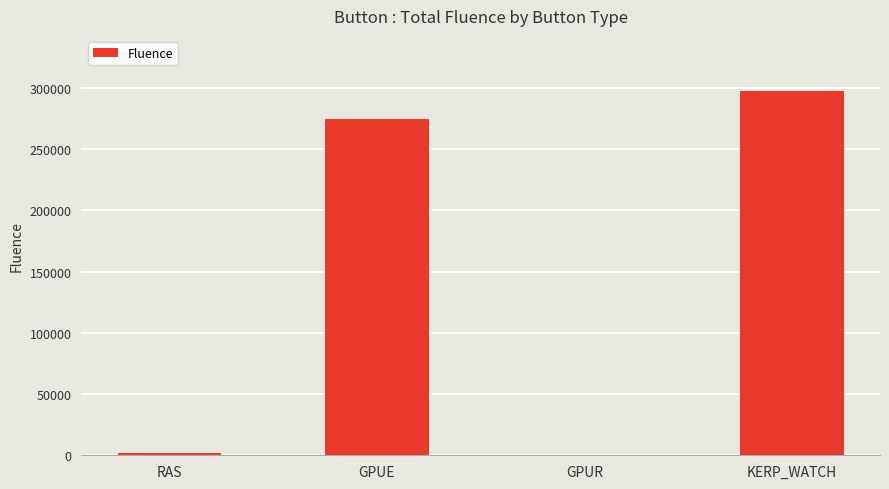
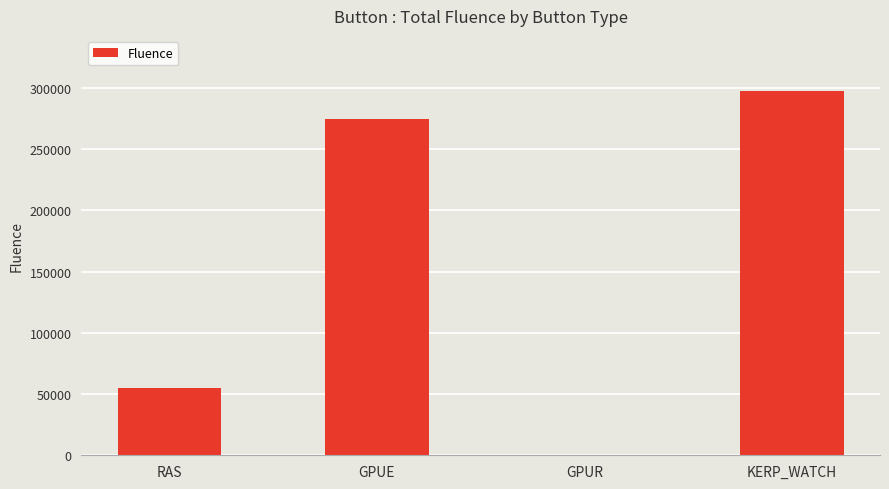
  {
-   "RAS": 2000,
+   "RAS": 55000,
    "GPUE": 275000,
    "KERP_WATCH": 298000
  }
